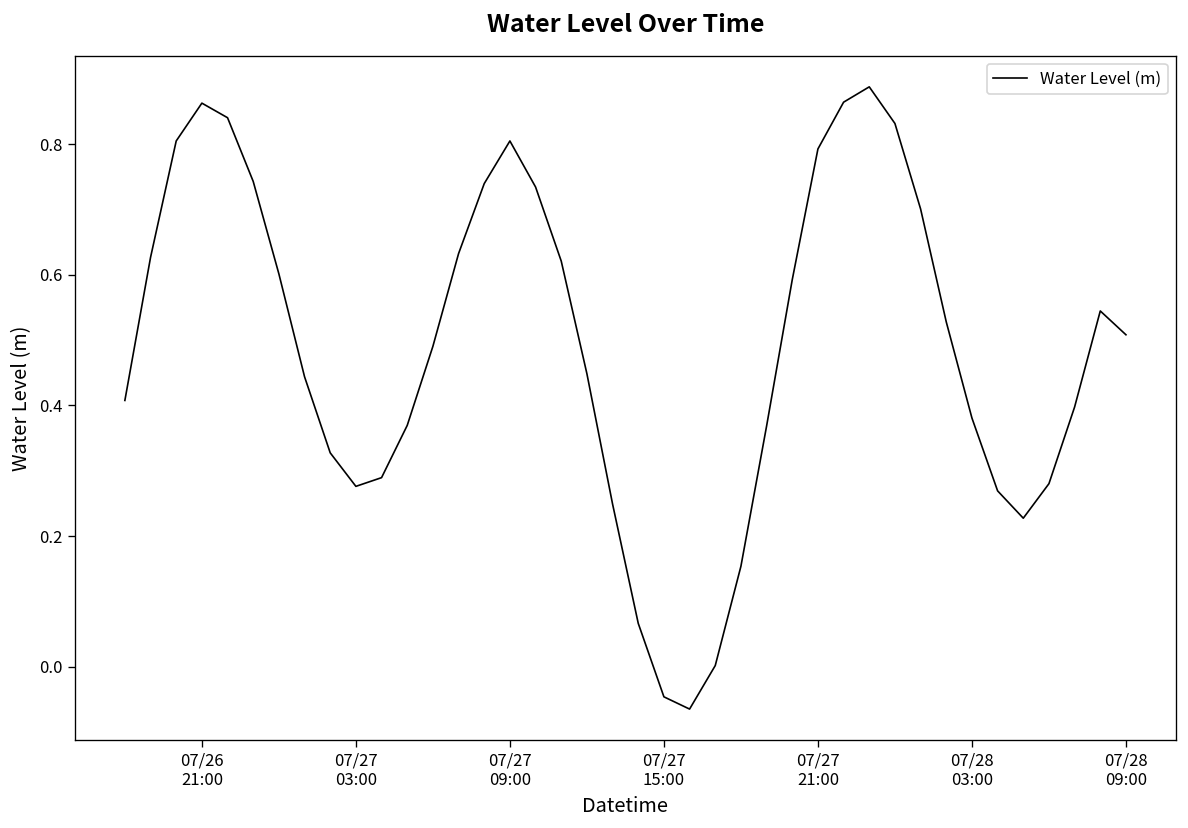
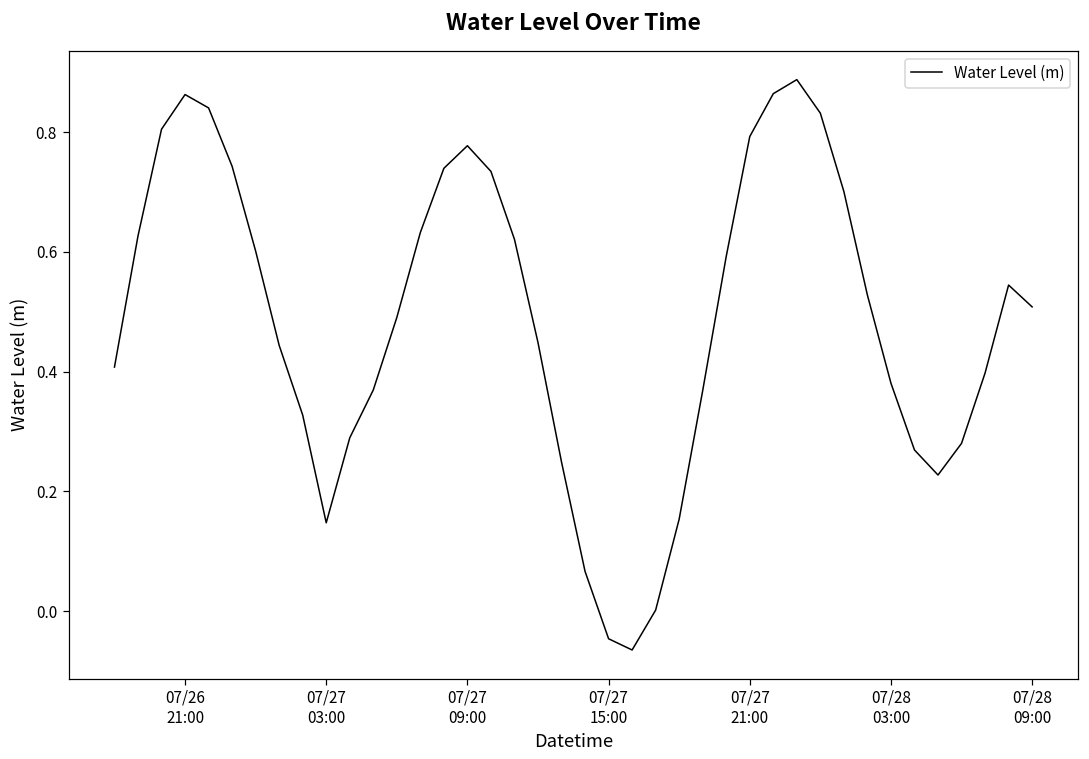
  {
    "07/26 21:00": 0.86,
-   "07/27 03:00": 0.28,
-   "07/27 09:00": 0.80,
+   "07/27 03:00": 0.15,
+   "07/27 09:00": 0.78,
    "07/27 15:00": -0.05,
    "07/27 21:00": 0.79,
    "07/28 03:00": 0.38,
    "07/28 09:00": 0.51
  }
